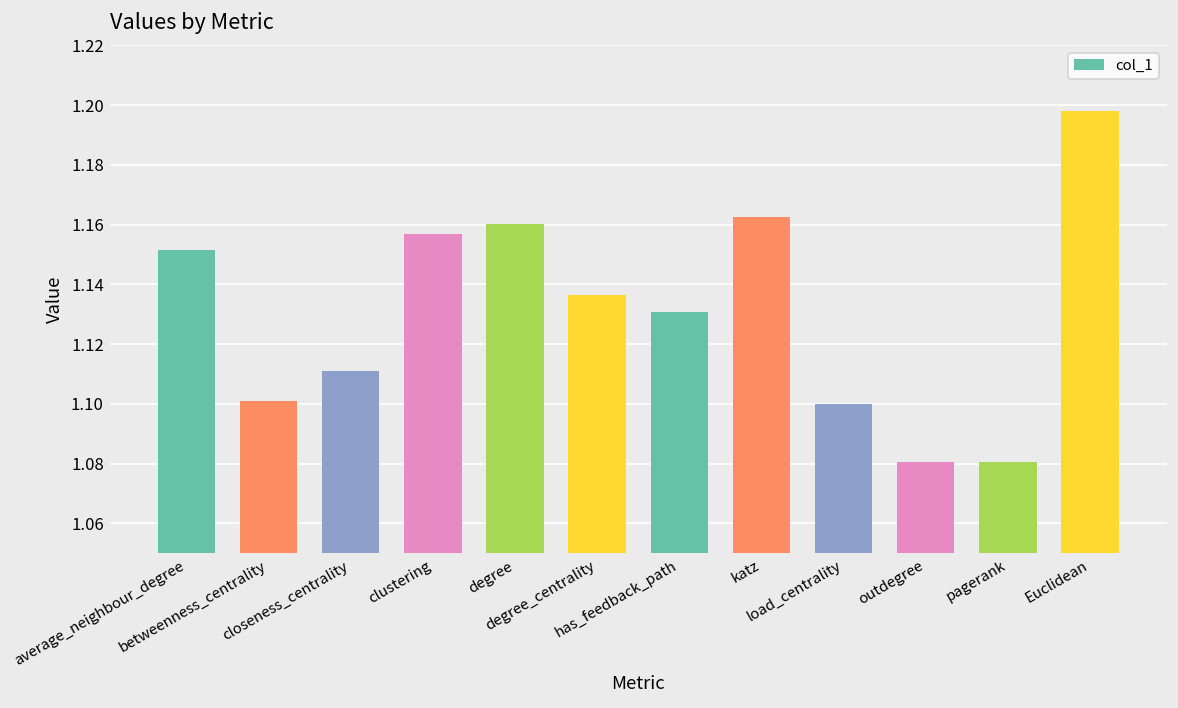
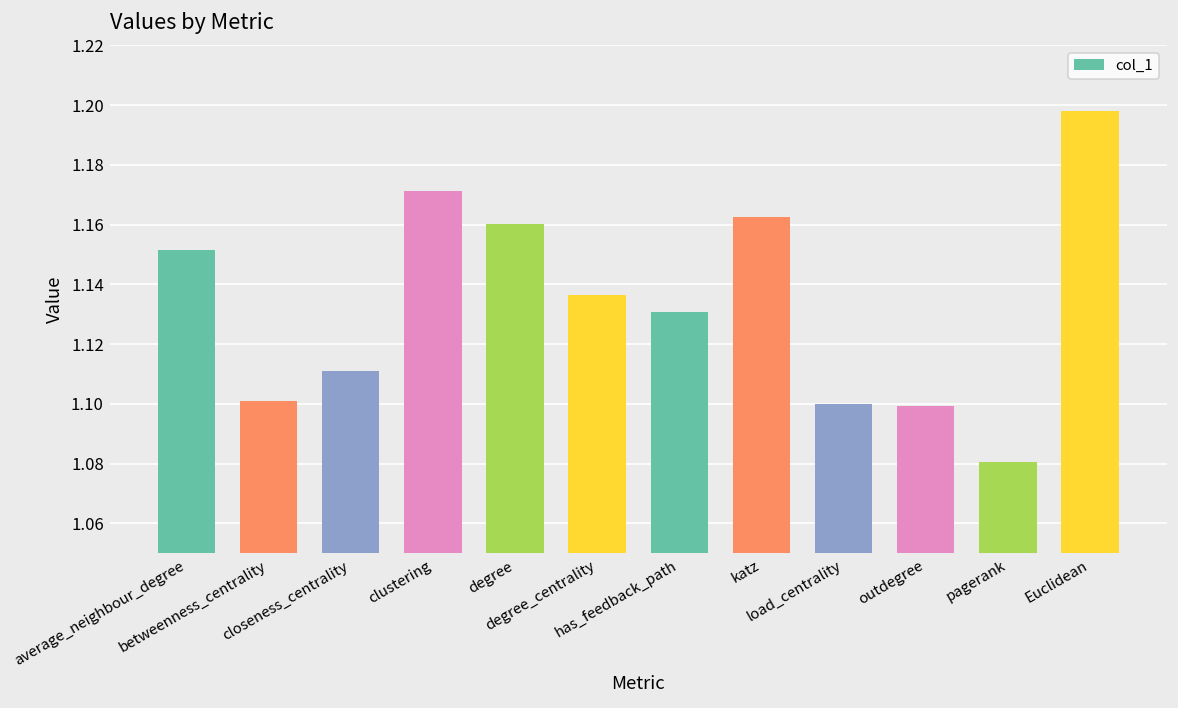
  {
    "average_neighbour_degree": 1.151,
    "betweenness_centrality": 1.101,
    "closeness_centrality": 1.111,
-   "clustering": 1.157,
+   "clustering": 1.171,
    "degree": 1.160,
    "degree_centrality": 1.137,
    "has_feedback_path": 1.131,
    "katz": 1.163,
    "load_centrality": 1.100,
-   "outdegree": 1.081,
+   "outdegree": 1.099,
    "pagerank": 1.080,
    "Euclidean": 1.198
  }
